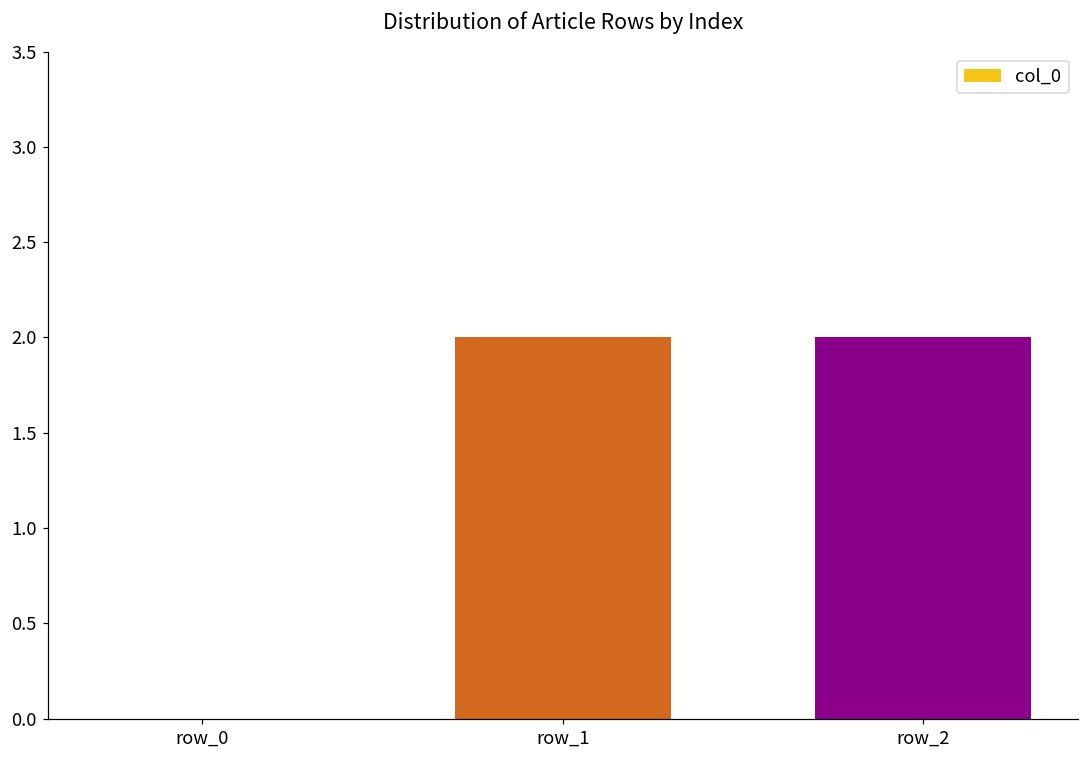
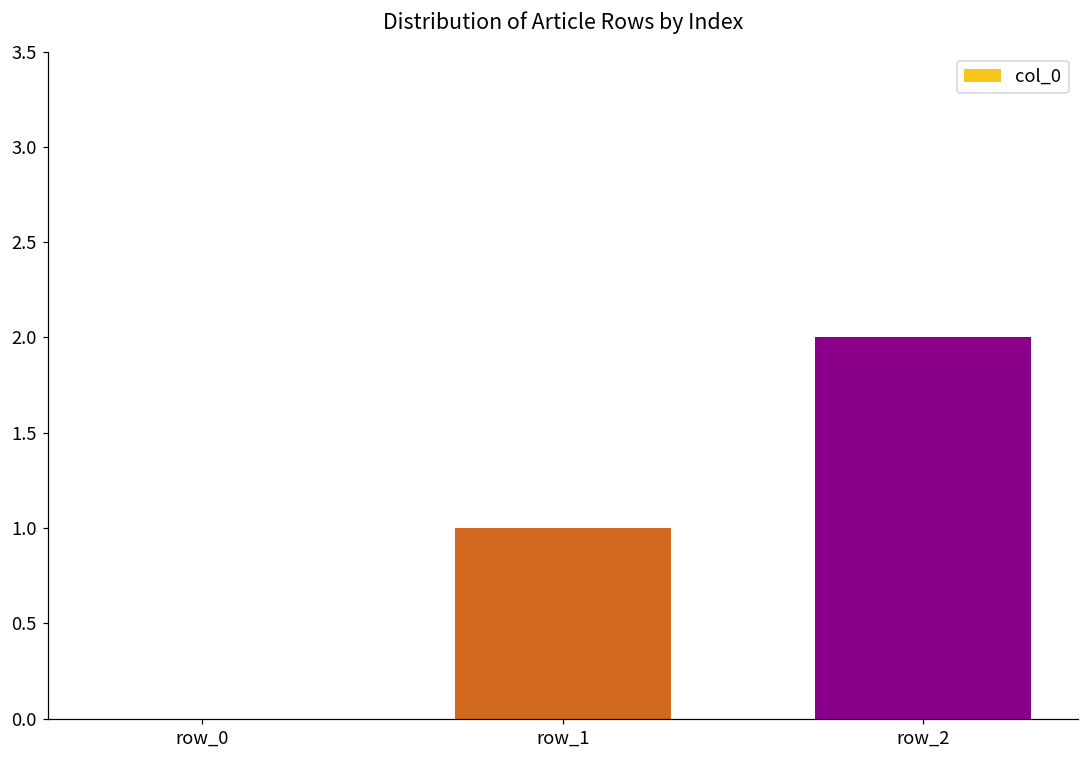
  {
    "row_0": 0,
-   "row_1": 2,
+   "row_1": 1,
    "row_2": 2
  }
